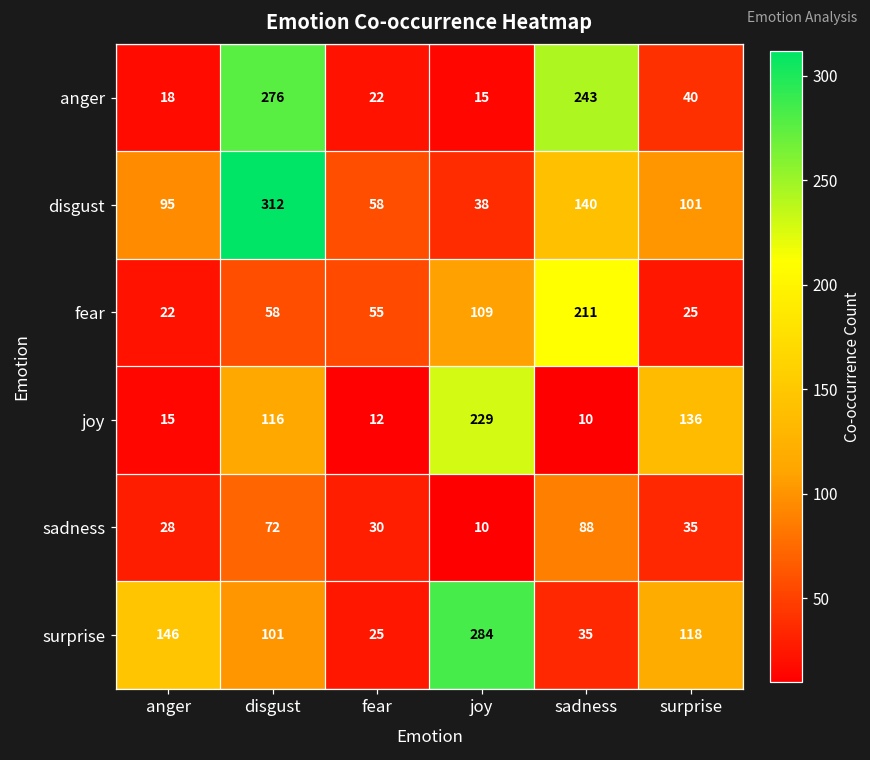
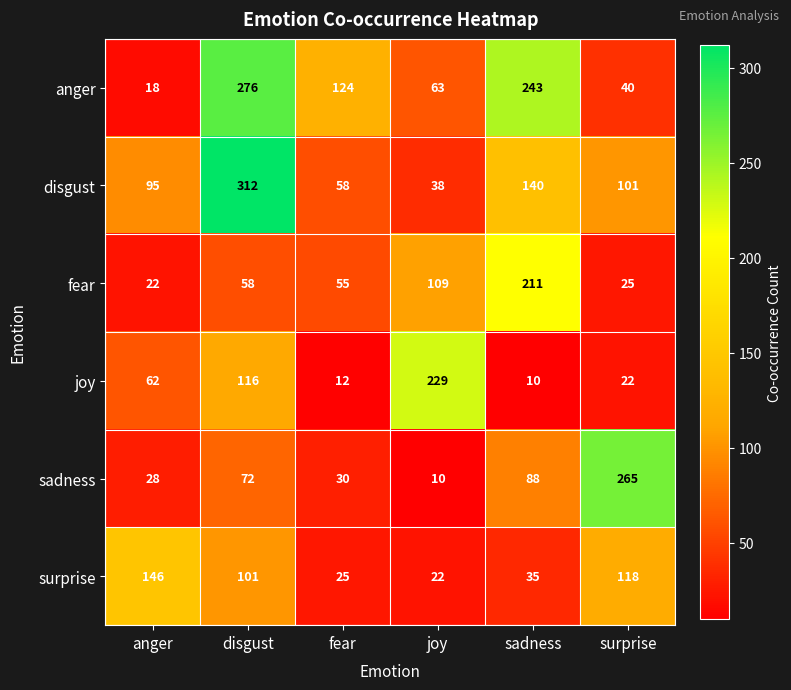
  {
    "anger": {
      "anger": 18,
      "disgust": 276,
-     "fear": 22,
-     "joy": 15,
+     "fear": 124,
+     "joy": 63,
      "sadness": 243,
      "surprise": 40
    },
    "disgust": {
      "anger": 95,
      "disgust": 312,
      "fear": 58,
      "joy": 38,
      "sadness": 140,
      "surprise": 101
    },
    "fear": {
      "anger": 22,
      "disgust": 58,
      "fear": 55,
      "joy": 109,
      "sadness": 211,
      "surprise": 25
    },
    "joy": {
-     "anger": 15,
+     "anger": 62,
      "disgust": 116,
      "fear": 12,
      "joy": 229,
      "sadness": 10,
-     "surprise": 136
+     "surprise": 22
    },
    "sadness": {
      "anger": 28,
      "disgust": 72,
      "fear": 30,
      "joy": 10,
      "sadness": 88,
-     "surprise": 35
+     "surprise": 265
    },
    "surprise": {
      "anger": 146,
      "disgust": 101,
      "fear": 25,
-     "joy": 284,
+     "joy": 22,
      "sadness": 35,
      "surprise": 118
    }
  }
